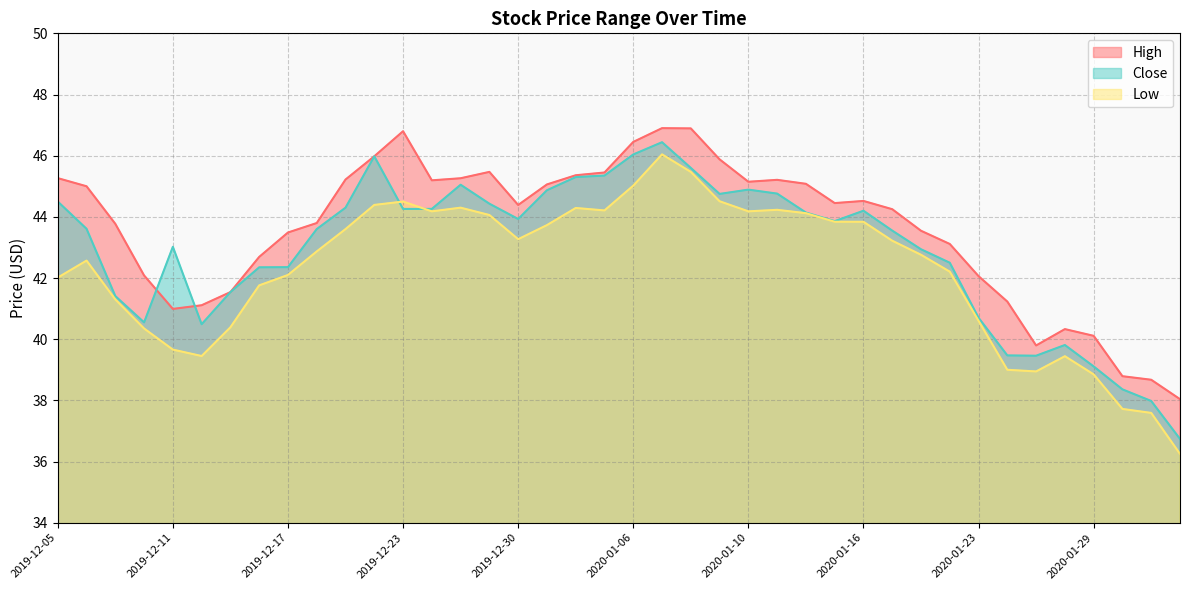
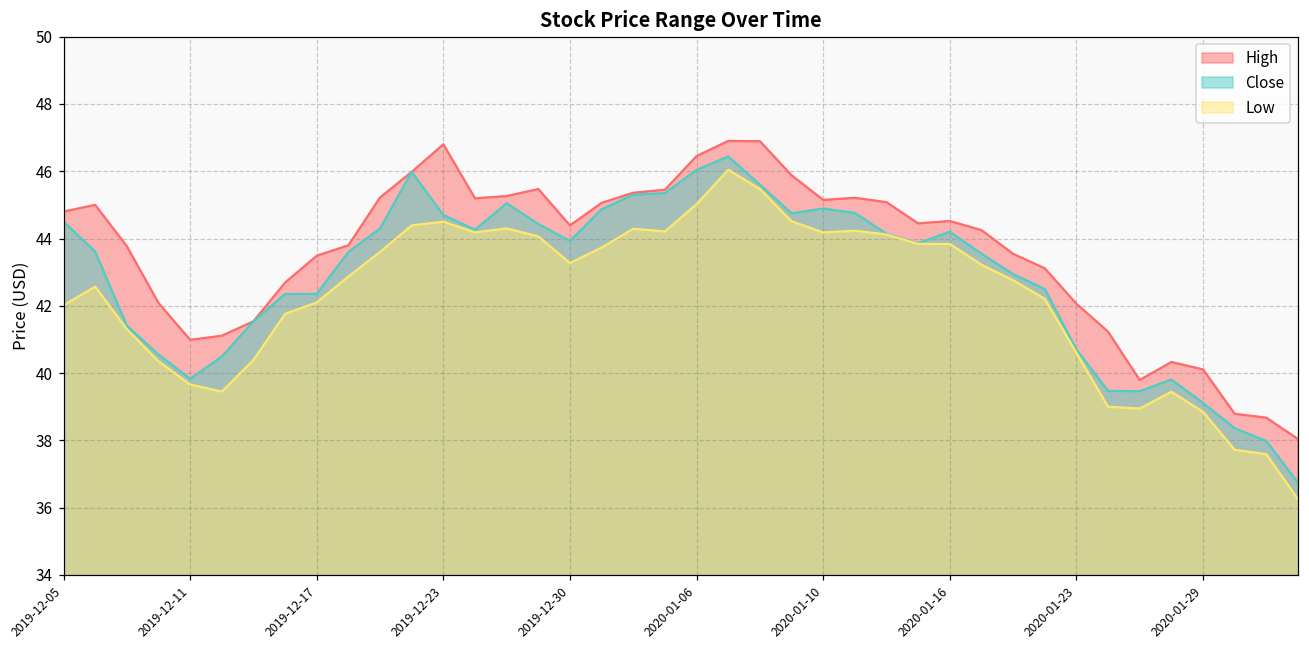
  {
    "High": {
-     "2019-12-05": 45.3,
+     "2019-12-05": 44.8,
      "2019-12-11": 41.0,
      "2019-12-17": 43.5,
      "2019-12-23": 46.8,
      "2019-12-30": 44.4,
      "2020-01-06": 46.5,
      "2020-01-10": 45.1,
      "2020-01-16": 44.5,
      "2020-01-23": 42.1,
      "2020-01-29": 40.1
    },
    "Close": {
      "2019-12-05": 44.5,
-     "2019-12-11": 43.0,
+     "2019-12-11": 39.8,
      "2019-12-17": 42.4,
-     "2019-12-23": 44.3,
+     "2019-12-23": 44.7,
      "2019-12-30": 43.9,
      "2020-01-06": 46.0,
      "2020-01-10": 44.9,
      "2020-01-16": 44.2,
      "2020-01-23": 40.7,
      "2020-01-29": 39.1
    },
    "Low": {
      "2019-12-05": 42.0,
      "2019-12-11": 39.7,
      "2019-12-17": 42.1,
      "2019-12-23": 44.5,
      "2019-12-30": 43.3,
      "2020-01-06": 45.0,
      "2020-01-10": 44.2,
      "2020-01-16": 43.8,
      "2020-01-23": 40.6,
      "2020-01-29": 38.8
    }
  }
